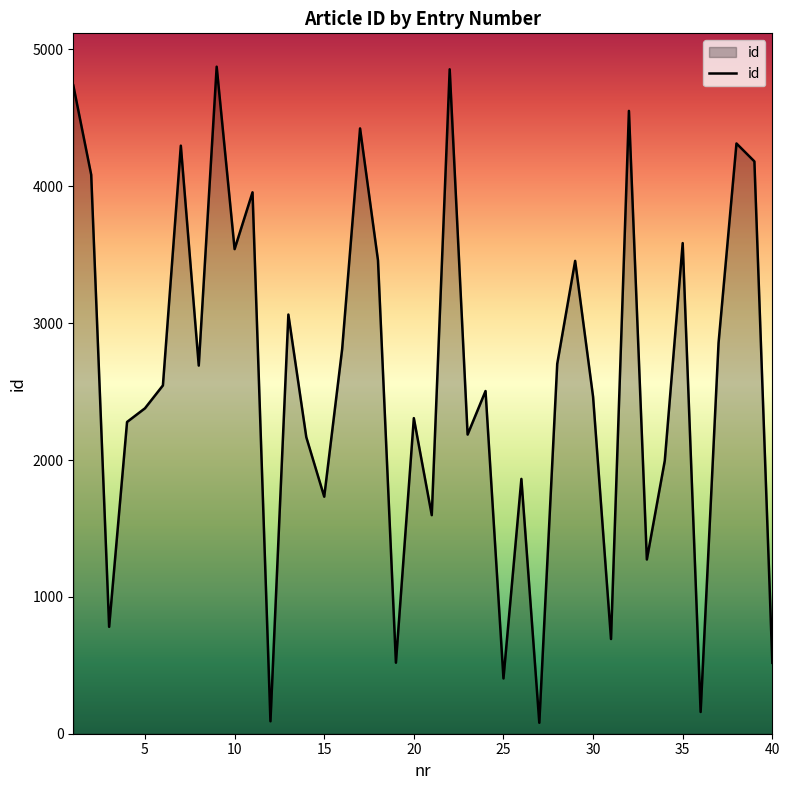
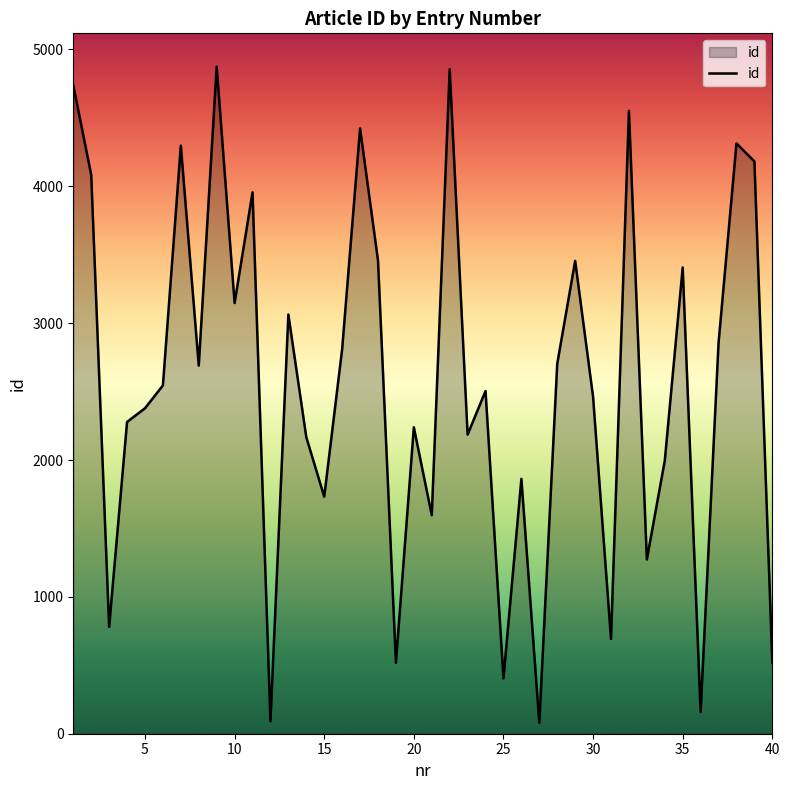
  {
    "5": 2380,
-   "10": 3540,
+   "10": 3150,
    "15": 1730,
-   "20": 2310,
+   "20": 2240,
    "25": 400,
    "30": 2460,
-   "35": 3590,
+   "35": 3410,
    "40": 520
  }
